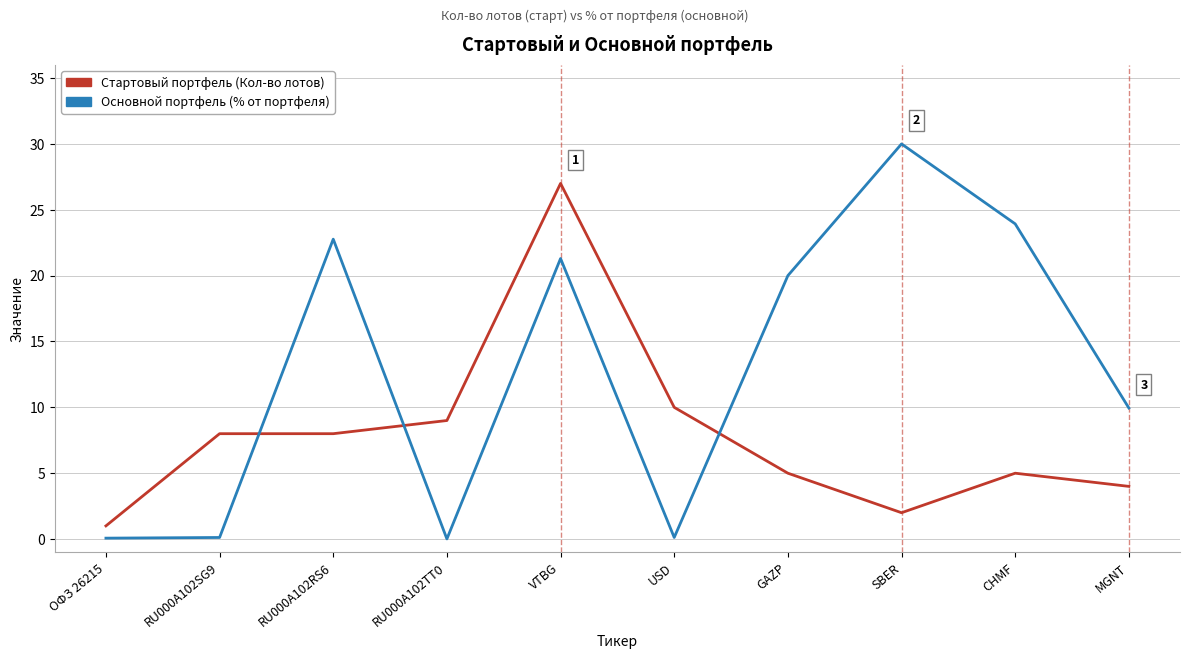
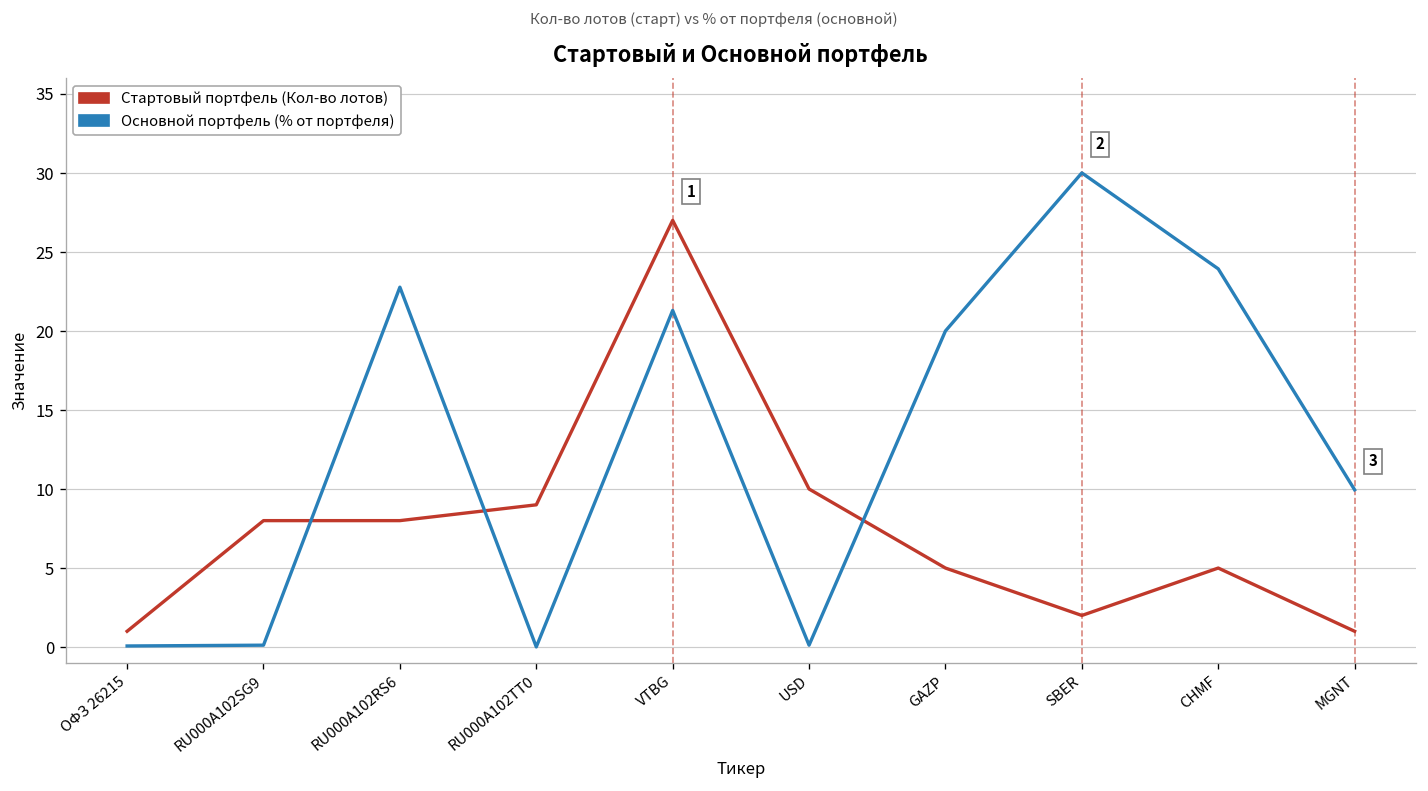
  {
    "Стартовый портфель (Кол-во лотов)": {
      "ОФЗ 26215": 1,
      "RU000A102SG9": 8,
      "RU000A102RS6": 8,
      "RU000A102TT0": 9,
      "USD": 10,
      "GAZP": 5,
      "SBER": 2,
      "CHMF": 5,
-     "MGNT": 4
+     "MGNT": 1
    },
    "Основной портфель (% от портфеля)": {
      "ОФЗ 26215": 0,
      "RU000A102SG9": 0,
      "RU000A102RS6": 22.8,
      "RU000A102TT0": 0,
      "VTBG": 21.3,
      "USD": 0,
      "GAZP": 20,
      "CHMF": 24
    }
  }
